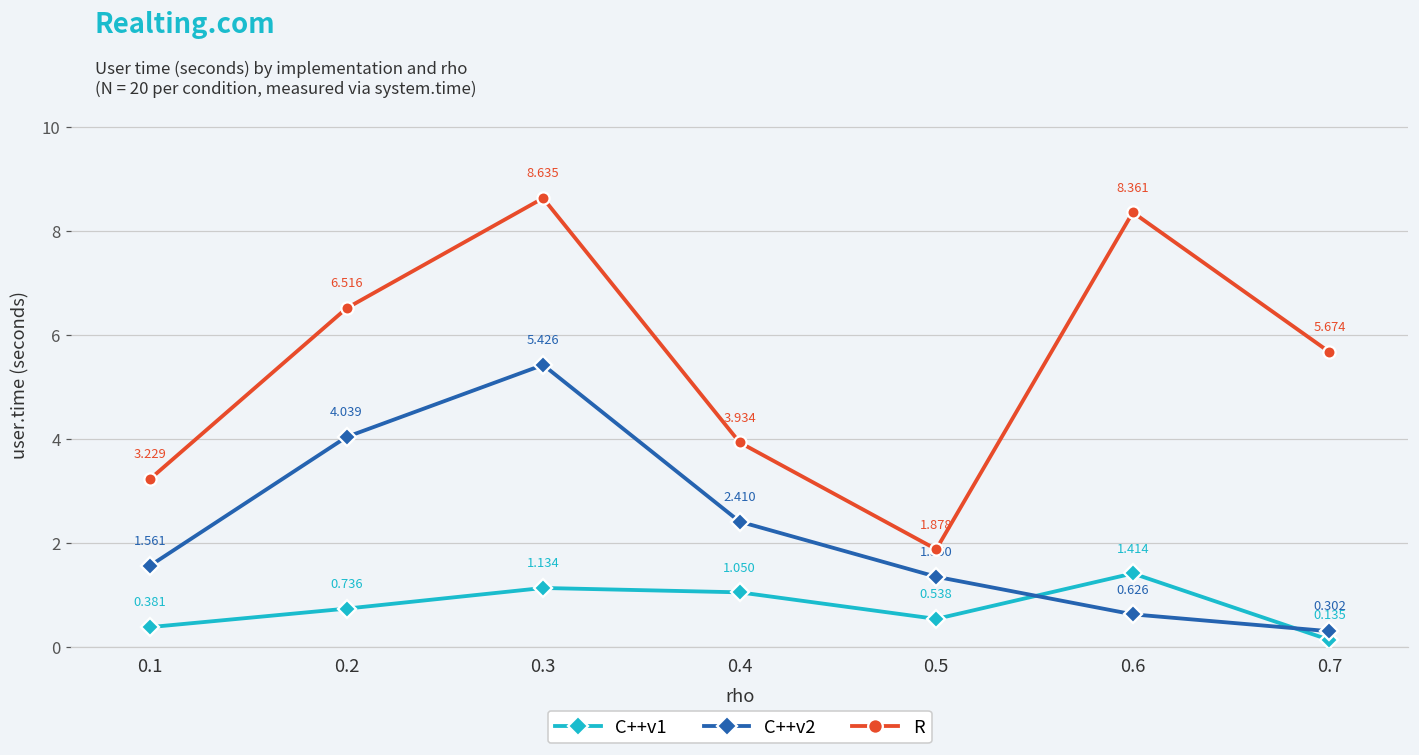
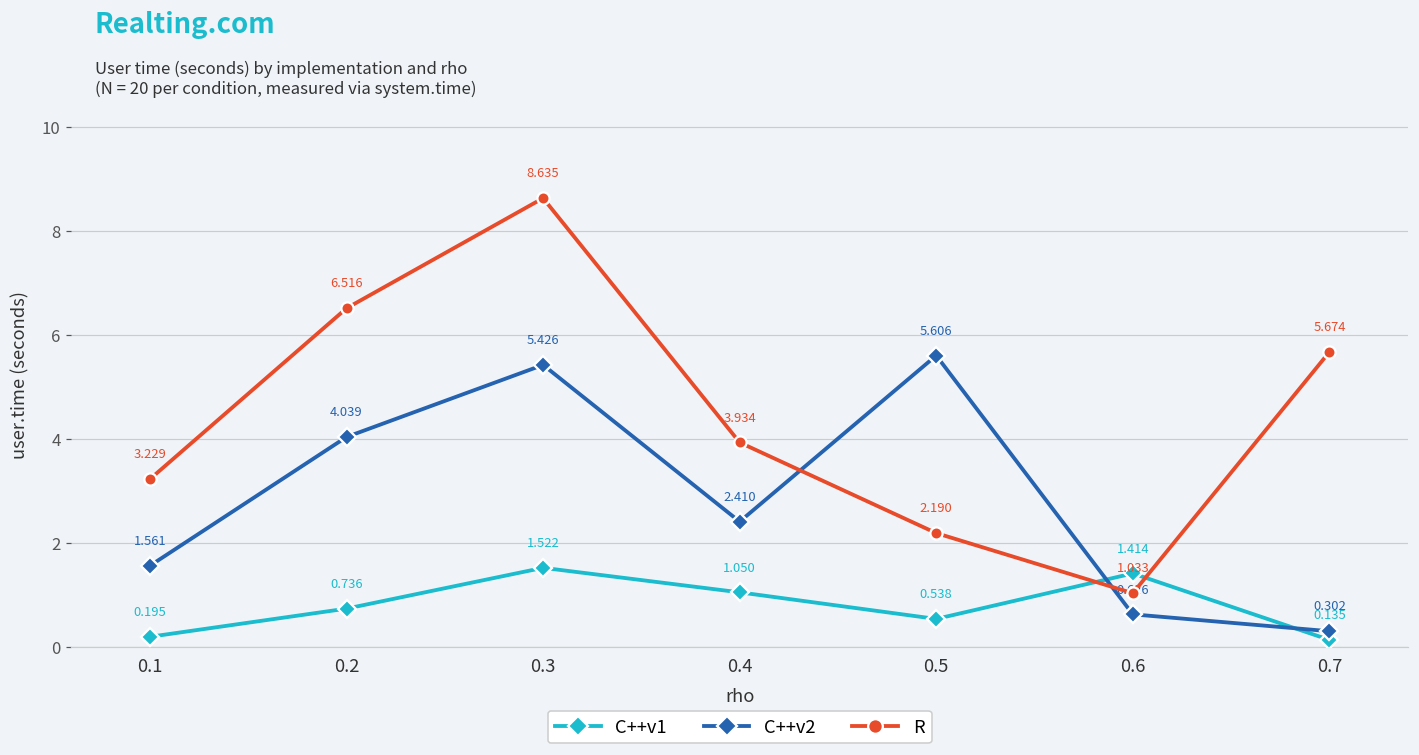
  {
    "C++v1": {
-     "0.1": 0.381,
+     "0.1": 0.195,
      "0.2": 0.736,
-     "0.3": 1.134,
+     "0.3": 1.522,
      "0.4": 1.050,
      "0.5": 0.538,
      "0.6": 1.414
    },
    "C++v2": {
      "0.1": 1.561,
      "0.2": 4.039,
      "0.3": 5.426,
      "0.4": 2.410,
-     "0.5": 1.350
+     "0.5": 5.606
    },
    "R": {
      "0.1": 3.229,
      "0.2": 6.516,
      "0.3": 8.635,
      "0.4": 3.934,
-     "0.5": 1.878,
-     "0.6": 8.361,
+     "0.5": 2.190,
+     "0.6": 1.033,
      "0.7": 5.674
    }
  }
